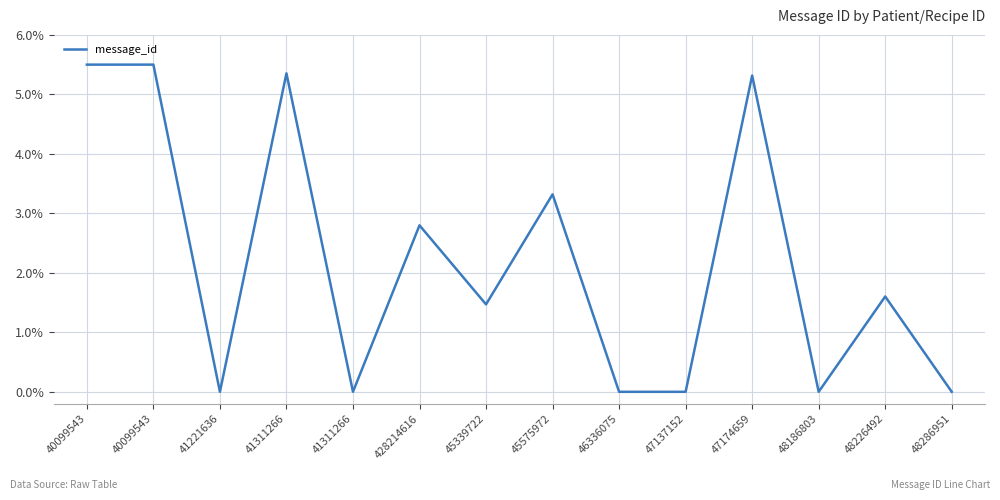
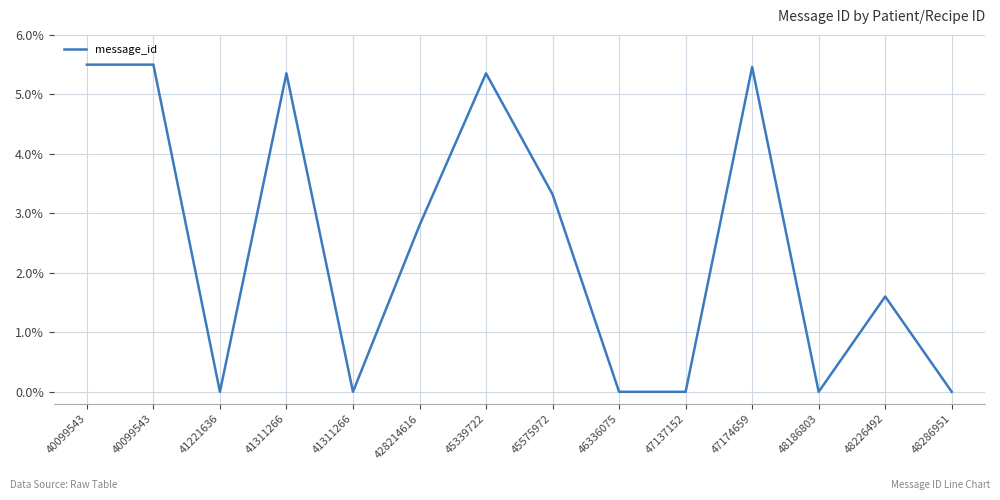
  {
    "41221636": "0.0%",
    "428214616": "2.8%",
-   "45339722": "1.5%",
+   "45339722": "5.4%",
    "45575972": "3.3%",
    "46336075": "0.0%",
    "47137152": "0.0%",
-   "47174659": "5.3%",
+   "47174659": "5.5%",
    "48186803": "0.0%",
    "48226492": "1.6%",
    "48286951": "0.0%"
  }
